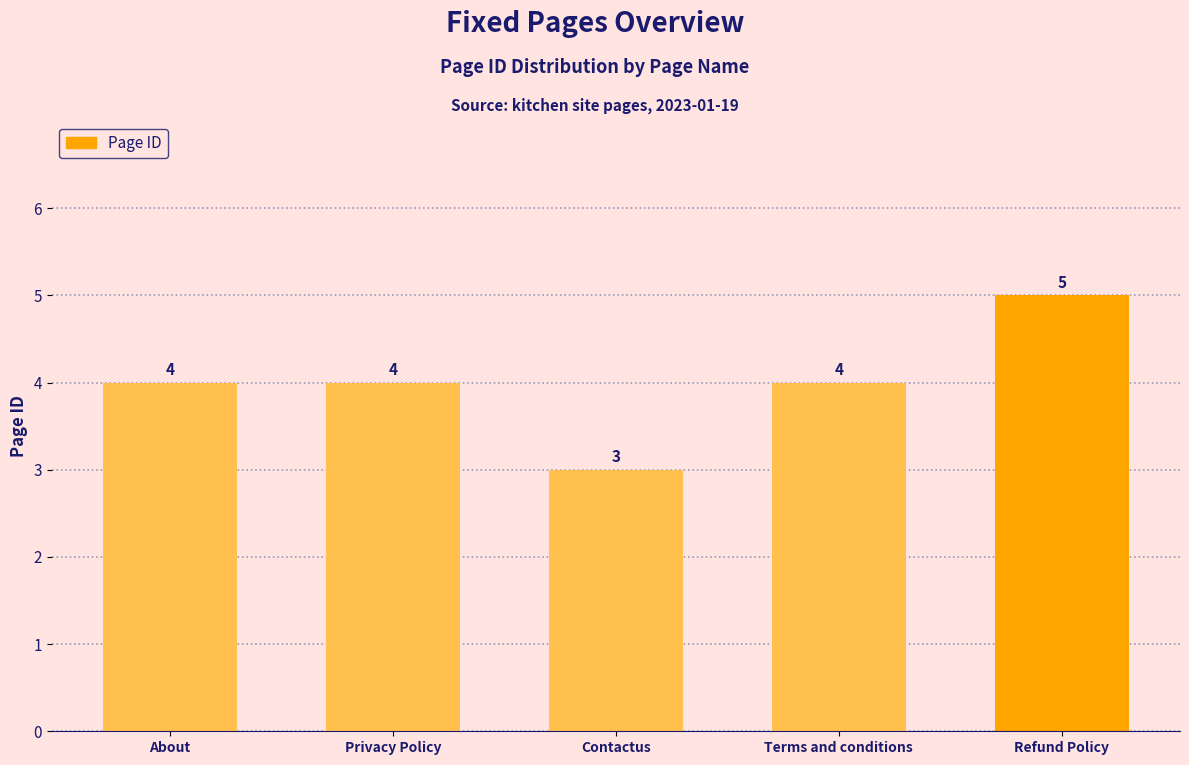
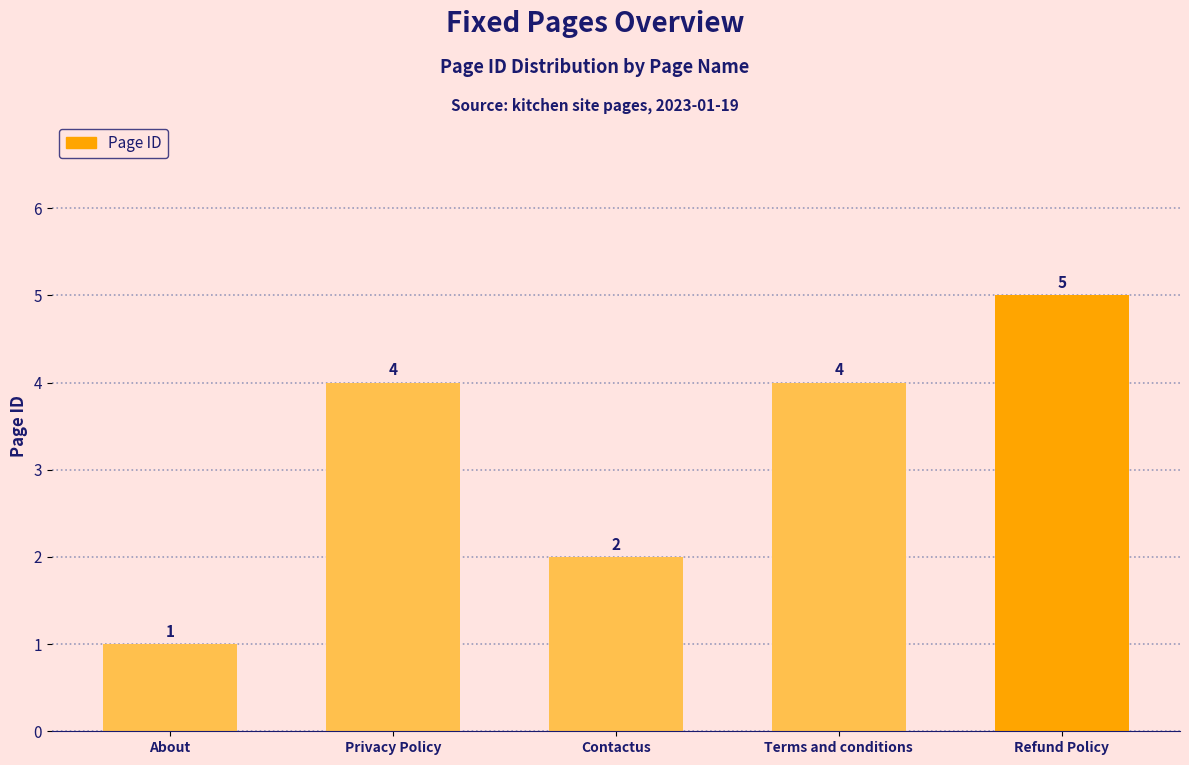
  {
-   "About": 4,
+   "About": 1,
    "Privacy Policy": 4,
-   "Contactus": 3,
+   "Contactus": 2,
    "Terms and conditions": 4,
    "Refund Policy": 5
  }
